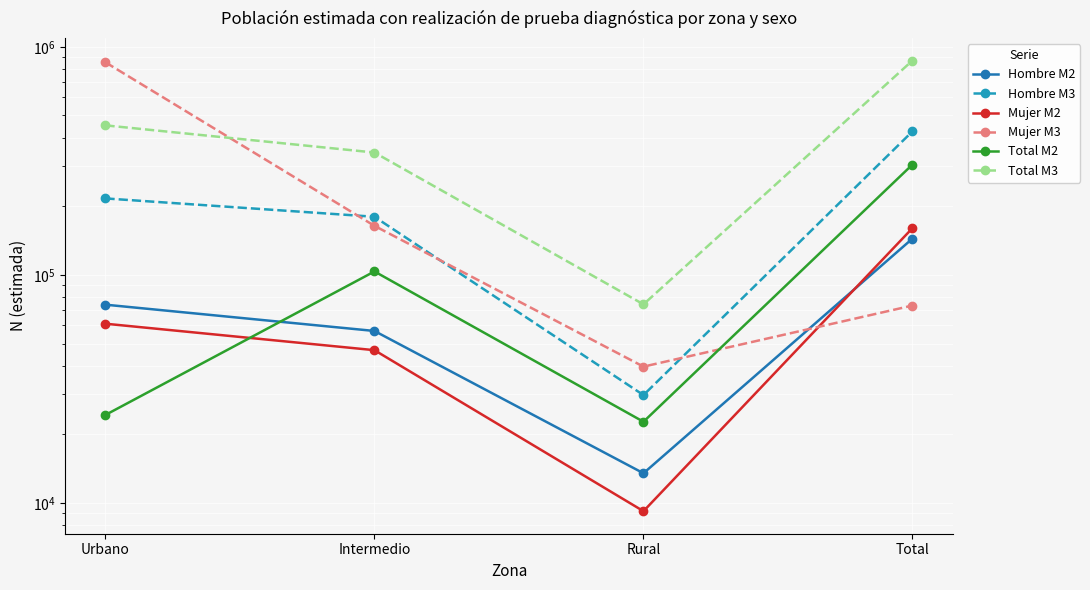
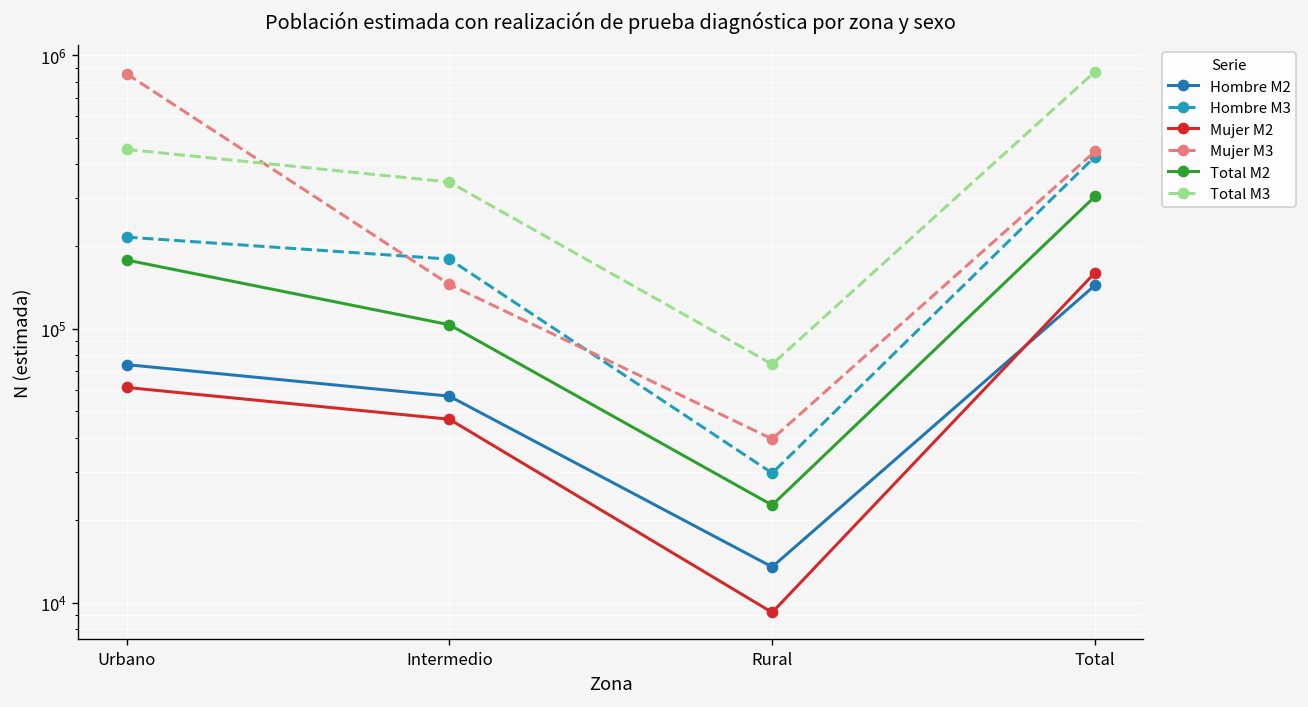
  {
    "Mujer M2": {
      "Urbano": 61000,
      "Intermedio": 47000,
      "Rural": 9200,
      "Total": 160000
    },
    "Mujer M3": {
      "Urbano": 850000,
-     "Intermedio": 160000,
+     "Intermedio": 150000,
      "Rural": 40000,
-     "Total": 73000
+     "Total": 440000
    },
    "Total M2": {
-     "Urbano": 24000,
+     "Urbano": 180000,
      "Intermedio": 100000,
      "Rural": 23000,
      "Total": 300000
    },
    "Total M3": {
      "Urbano": 450000,
      "Intermedio": 340000,
      "Rural": 74000,
      "Total": 870000
    }
  }
